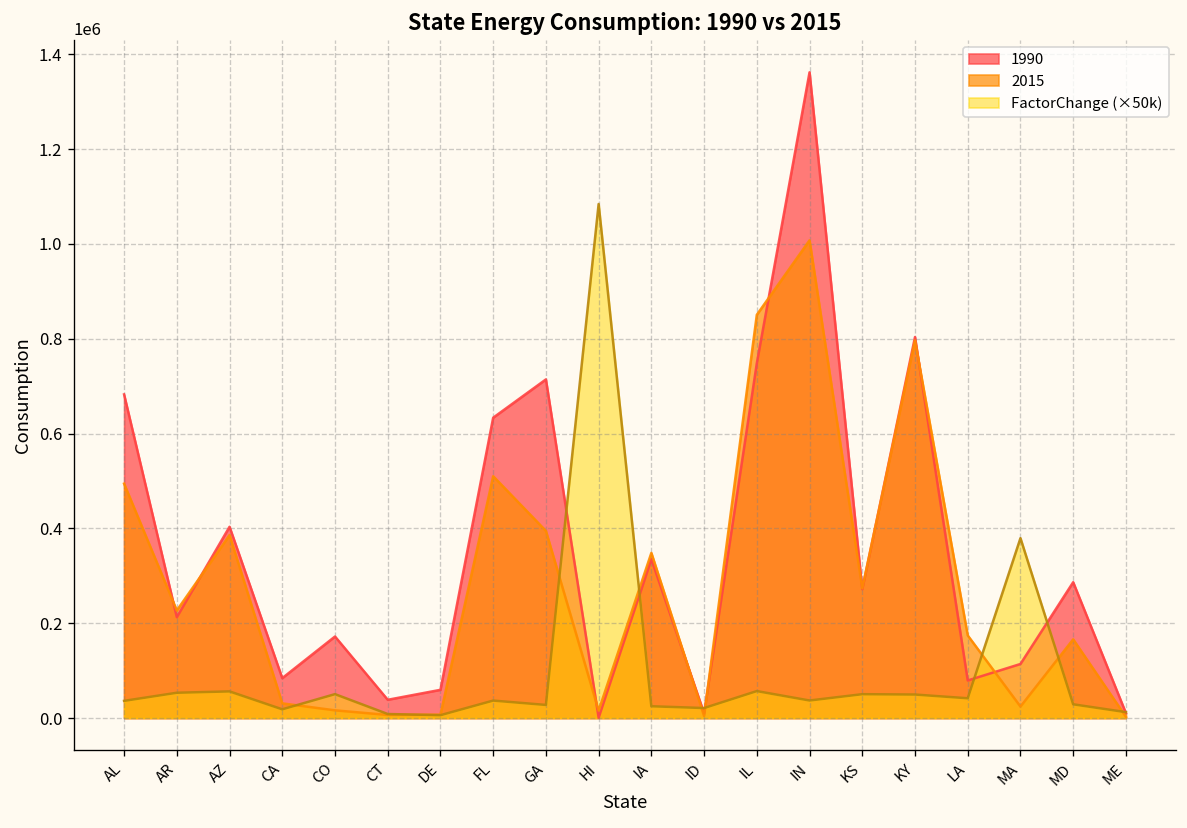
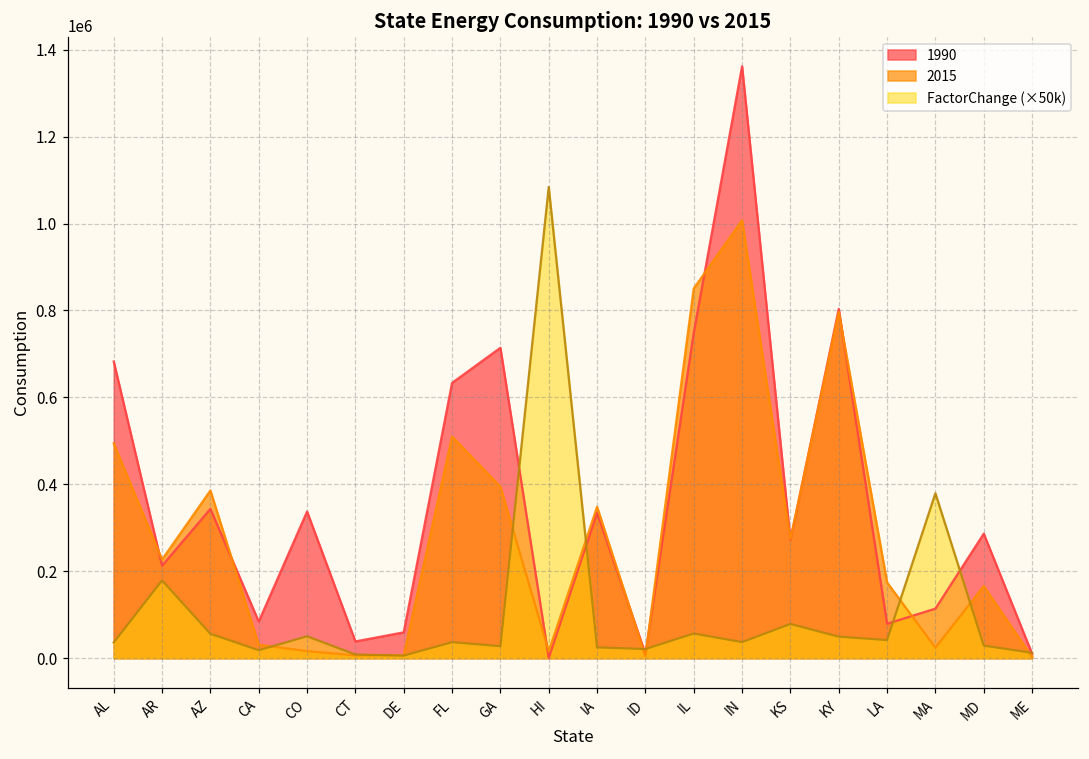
  {
    "1990": {
      "AL": 680000,
      "AR": 210000,
-     "AZ": 400000,
+     "AZ": 340000,
      "CA": 80000,
-     "CO": 170000,
+     "CO": 340000,
      "CT": 40000,
      "DE": 60000,
      "FL": 630000,
      "GA": 710000,
      "HI": 0,
      "IA": 330000,
      "IL": 750000,
      "IN": 1360000,
      "KY": 800000,
      "LA": 80000,
      "MA": 110000,
      "MD": 290000
    },
    "2015": {
      "AL": 490000,
      "AR": 230000,
      "AZ": 390000,
      "CA": 30000,
      "CO": 20000,
      "FL": 510000,
      "GA": 390000,
      "HI": 20000,
      "IA": 350000,
      "IL": 850000,
      "IN": 1010000,
      "KY": 800000,
      "LA": 170000,
      "MA": 20000,
      "MD": 170000,
      "ME": 0
    },
    "FactorChange (×50k)": {
      "AL": 40000,
-     "AR": 50000,
+     "AR": 180000,
      "AZ": 60000,
      "CA": 20000,
      "CO": 50000,
      "FL": 40000,
      "GA": 30000,
      "HI": 1080000,
      "IA": 20000,
      "ID": 20000,
      "IL": 60000,
      "IN": 40000,
-     "KS": 50000,
+     "KS": 80000,
      "KY": 50000,
      "LA": 40000,
      "MA": 380000,
      "MD": 30000
    }
  }
